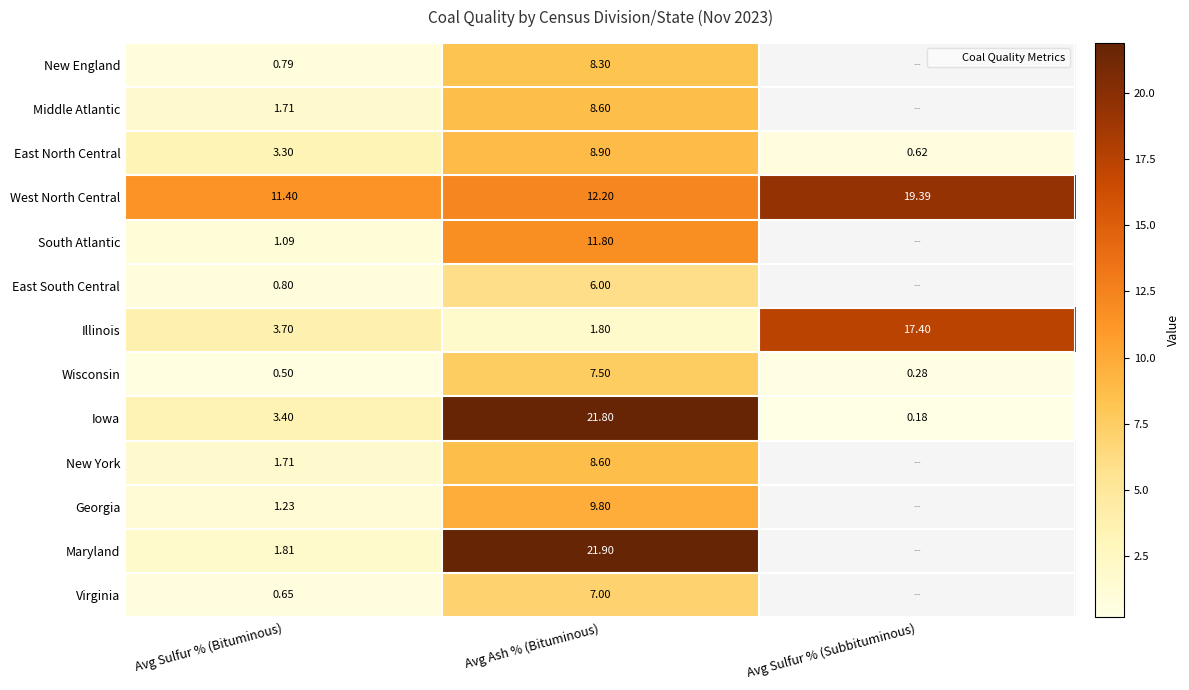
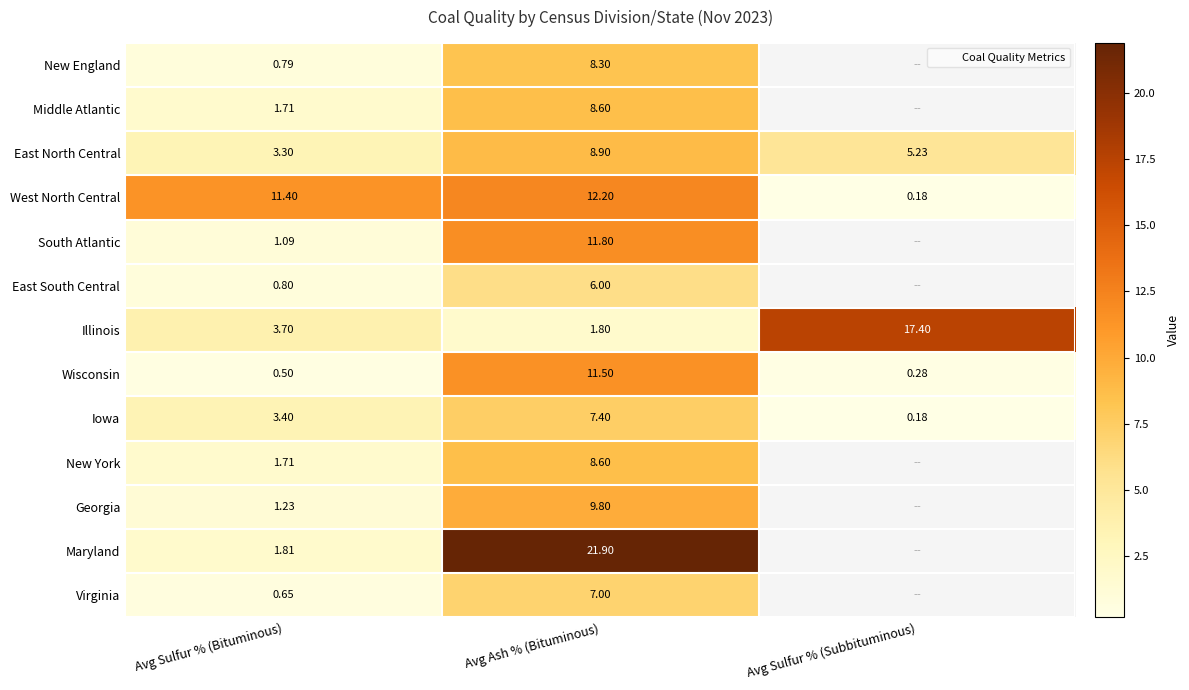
  {
    "New England": {
      "Avg Sulfur % (Bituminous)": 0.79,
      "Avg Ash % (Bituminous)": 8.30
    },
    "Middle Atlantic": {
      "Avg Sulfur % (Bituminous)": 1.71,
      "Avg Ash % (Bituminous)": 8.60
    },
    "East North Central": {
      "Avg Sulfur % (Bituminous)": 3.30,
      "Avg Ash % (Bituminous)": 8.90,
-     "Avg Sulfur % (Subbituminous)": 0.62
+     "Avg Sulfur % (Subbituminous)": 5.23
    },
    "West North Central": {
      "Avg Sulfur % (Bituminous)": 11.40,
      "Avg Ash % (Bituminous)": 12.20,
-     "Avg Sulfur % (Subbituminous)": 19.39
+     "Avg Sulfur % (Subbituminous)": 0.18
    },
    "South Atlantic": {
      "Avg Sulfur % (Bituminous)": 1.09,
      "Avg Ash % (Bituminous)": 11.80
    },
    "East South Central": {
      "Avg Sulfur % (Bituminous)": 0.80,
      "Avg Ash % (Bituminous)": 6.00
    },
    "Illinois": {
      "Avg Sulfur % (Bituminous)": 3.70,
      "Avg Ash % (Bituminous)": 1.80,
      "Avg Sulfur % (Subbituminous)": 17.40
    },
    "Wisconsin": {
      "Avg Sulfur % (Bituminous)": 0.50,
-     "Avg Ash % (Bituminous)": 7.50,
+     "Avg Ash % (Bituminous)": 11.50,
      "Avg Sulfur % (Subbituminous)": 0.28
    },
    "Iowa": {
      "Avg Sulfur % (Bituminous)": 3.40,
-     "Avg Ash % (Bituminous)": 21.80,
+     "Avg Ash % (Bituminous)": 7.40,
      "Avg Sulfur % (Subbituminous)": 0.18
    },
    "New York": {
      "Avg Sulfur % (Bituminous)": 1.71,
      "Avg Ash % (Bituminous)": 8.60
    },
    "Georgia": {
      "Avg Sulfur % (Bituminous)": 1.23,
      "Avg Ash % (Bituminous)": 9.80
    },
    "Maryland": {
      "Avg Sulfur % (Bituminous)": 1.81,
      "Avg Ash % (Bituminous)": 21.90
    },
    "Virginia": {
      "Avg Sulfur % (Bituminous)": 0.65,
      "Avg Ash % (Bituminous)": 7.00
    }
  }
